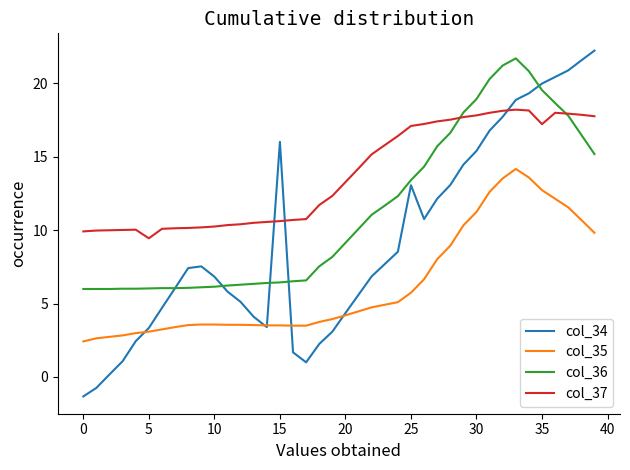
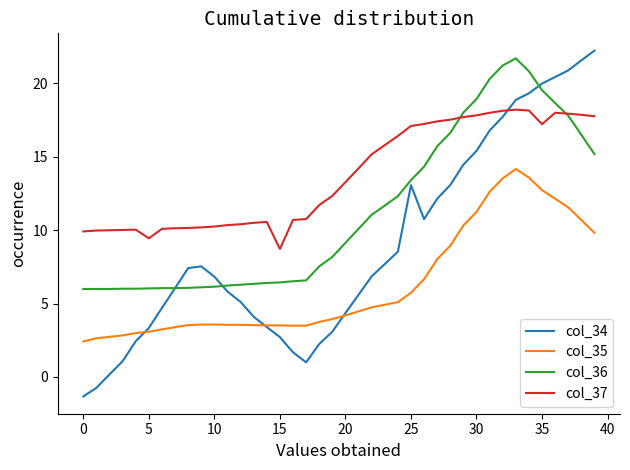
  {
    "col_34": {
      "0": -1.3,
      "5": 3.3,
      "10": 6.8,
-     "15": 16.0,
+     "15": 2.7,
      "25": 13.1,
      "30": 15.4,
      "35": 20.0
    },
    "col_35": {
      "0": 2.4,
      "5": 3.1,
      "10": 3.6,
      "15": 3.5,
      "25": 5.7,
      "30": 11.2,
      "35": 12.7
    },
    "col_36": {
      "0": 6.0,
      "5": 6.0,
      "10": 6.2,
      "15": 6.4,
      "20": 9.1,
      "25": 13.4,
      "30": 18.9,
      "35": 19.5
    },
    "col_37": {
      "0": 9.9,
      "5": 9.4,
      "10": 10.3,
-     "15": 10.6,
+     "15": 8.7,
      "20": 13.3,
      "25": 17.1,
      "30": 17.8,
      "35": 17.2
    }
  }
